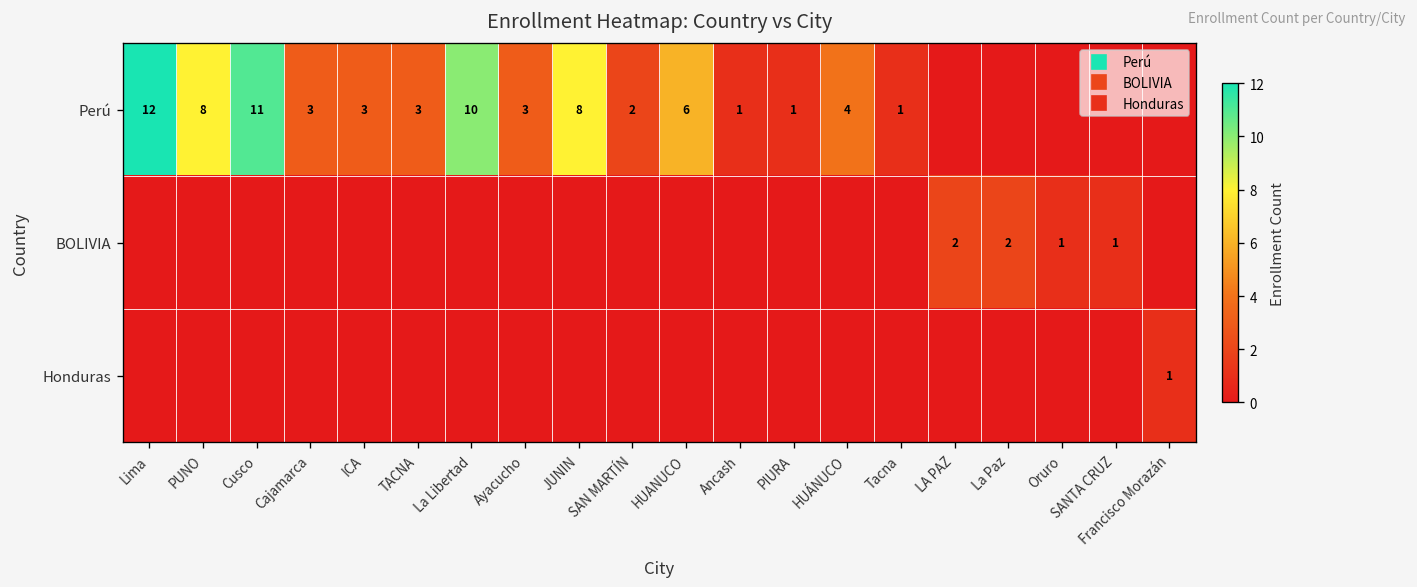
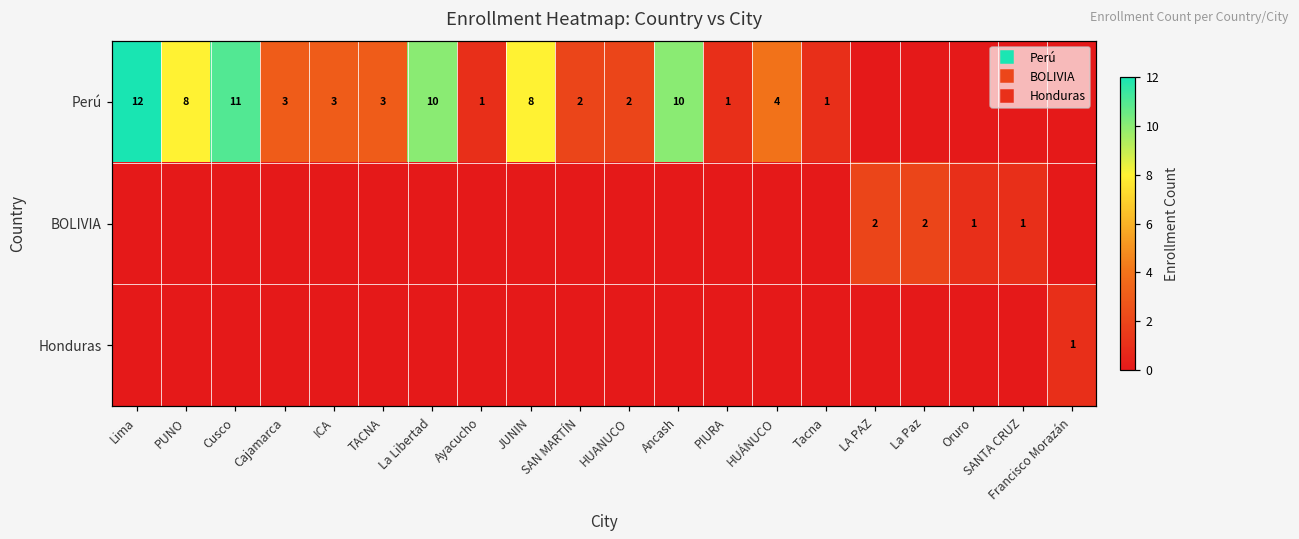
  {
    "Perú": {
      "Lima": 12,
      "PUNO": 8,
      "Cusco": 11,
      "Cajamarca": 3,
      "ICA": 3,
      "TACNA": 3,
      "La Libertad": 10,
-     "Ayacucho": 3,
+     "Ayacucho": 1,
      "JUNIN": 8,
      "SAN MARTÍN": 2,
-     "HUANUCO": 6,
-     "Ancash": 1,
+     "HUANUCO": 2,
+     "Ancash": 10,
      "PIURA": 1,
      "HUÁNUCO": 4,
      "Tacna": 1
    },
    "BOLIVIA": {
      "LA PAZ": 2,
      "La Paz": 2,
      "Oruro": 1,
      "SANTA CRUZ": 1
    },
    "Honduras": {
      "Francisco Morazán": 1
    }
  }
